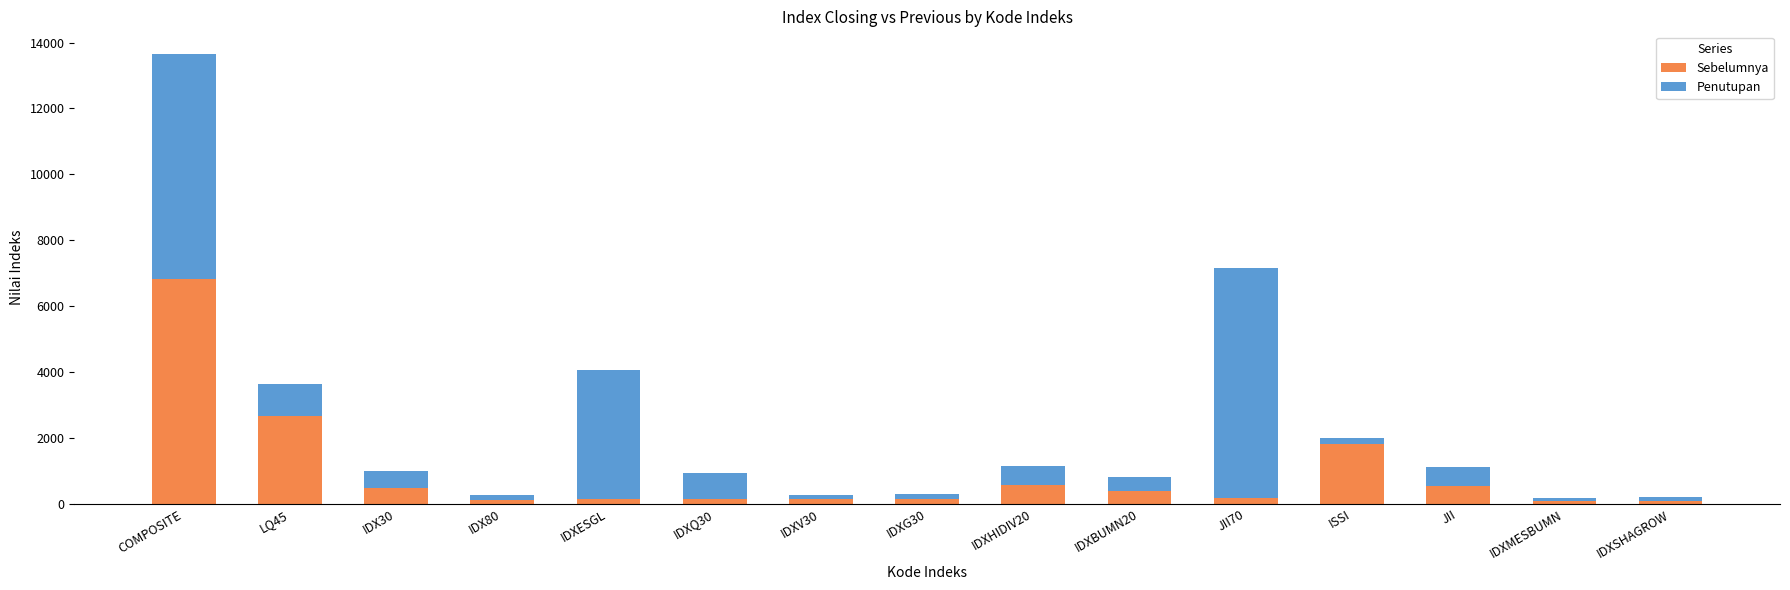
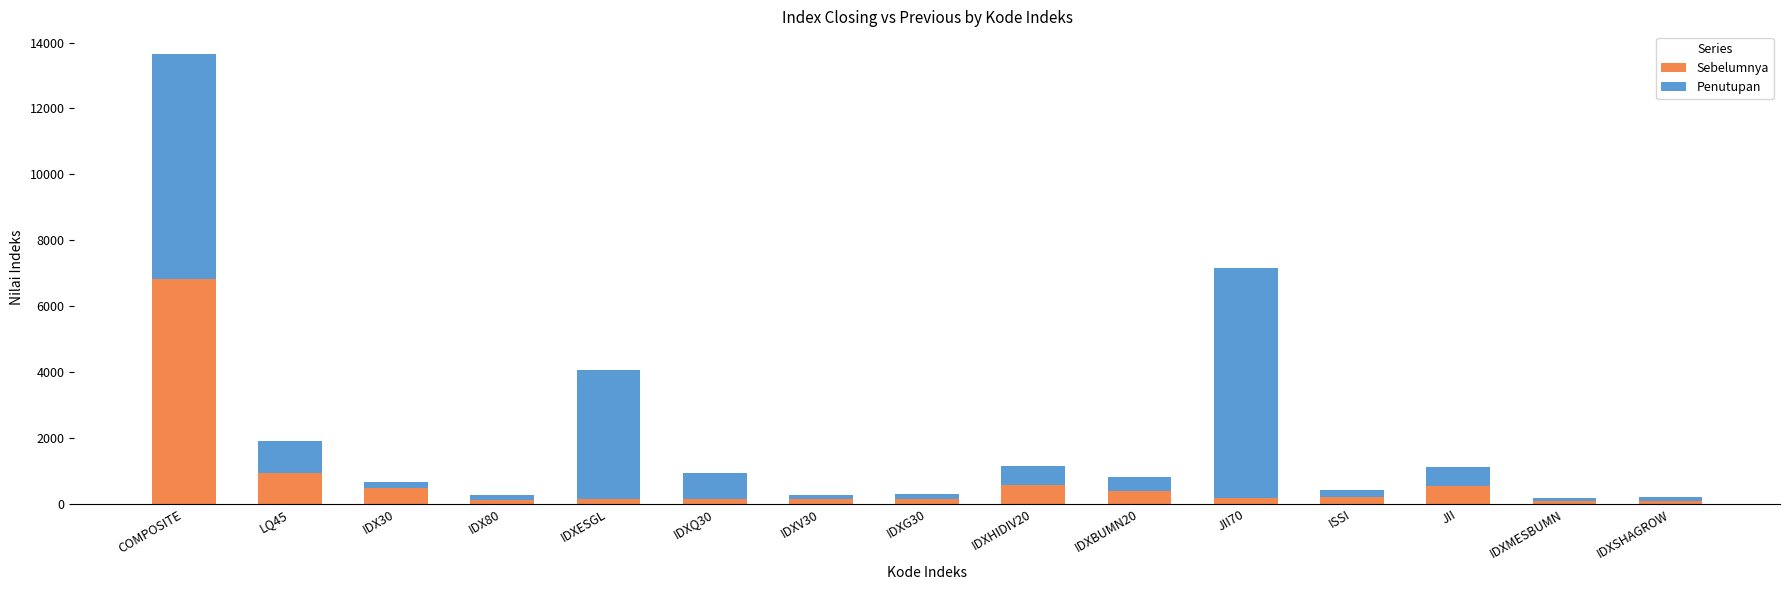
  {
    "Sebelumnya": {
      "COMPOSITE": 6800,
-     "LQ45": 2700,
+     "LQ45": 900,
      "IDX30": 500,
      "IDX80": 100,
      "IDXESGL": 100,
      "IDXQ30": 200,
      "IDXV30": 100,
      "IDXG30": 200,
      "IDXHIDIV20": 600,
      "IDXBUMN20": 400,
      "JII70": 200,
-     "ISSI": 1800,
+     "ISSI": 200,
      "JII": 600,
      "IDXMESBUMN": 100,
      "IDXSHAGROW": 100
    },
    "Penutupan": {
      "COMPOSITE": 6800,
      "LQ45": 1000,
-     "IDX30": 500,
+     "IDX30": 200,
      "IDX80": 100,
      "IDXESGL": 3900,
      "IDXQ30": 800,
      "IDXV30": 100,
      "IDXG30": 200,
      "IDXHIDIV20": 600,
      "IDXBUMN20": 400,
      "JII70": 7000,
      "ISSI": 200,
      "JII": 600,
      "IDXMESBUMN": 100,
      "IDXSHAGROW": 100
    }
  }
